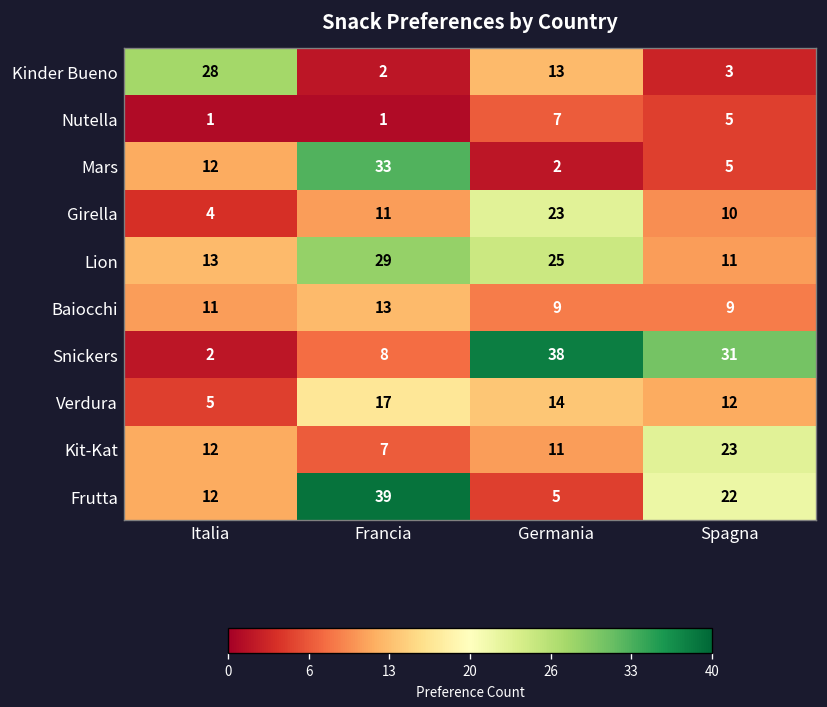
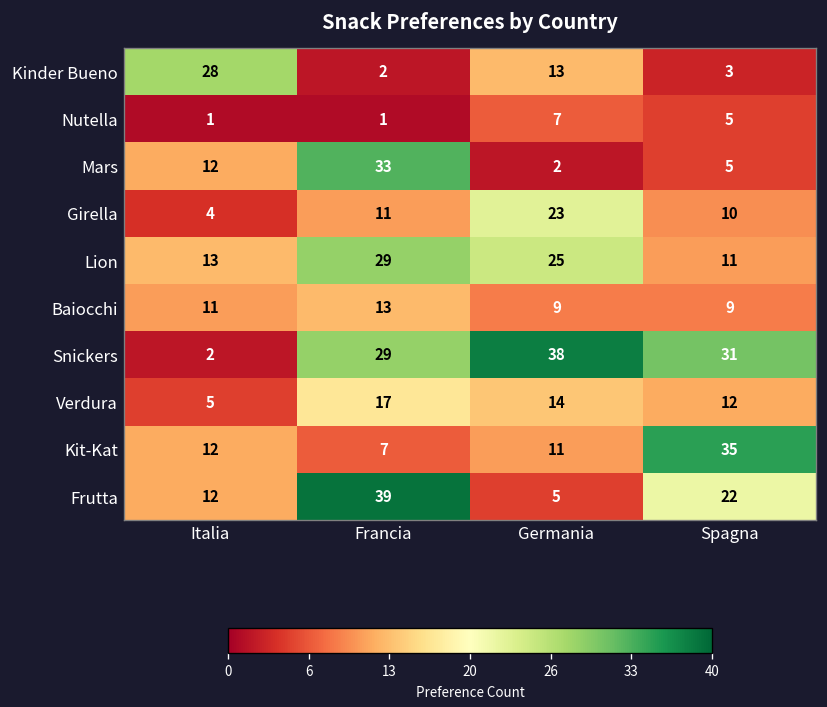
  {
    "Kinder Bueno": {
      "Italia": 28,
      "Francia": 2,
      "Germania": 13,
      "Spagna": 3
    },
    "Nutella": {
      "Italia": 1,
      "Francia": 1,
      "Germania": 7,
      "Spagna": 5
    },
    "Mars": {
      "Italia": 12,
      "Francia": 33,
      "Germania": 2,
      "Spagna": 5
    },
    "Girella": {
      "Italia": 4,
      "Francia": 11,
      "Germania": 23,
      "Spagna": 10
    },
    "Lion": {
      "Italia": 13,
      "Francia": 29,
      "Germania": 25,
      "Spagna": 11
    },
    "Baiocchi": {
      "Italia": 11,
      "Francia": 13,
      "Germania": 9,
      "Spagna": 9
    },
    "Snickers": {
      "Italia": 2,
-     "Francia": 8,
+     "Francia": 29,
      "Germania": 38,
      "Spagna": 31
    },
    "Verdura": {
      "Italia": 5,
      "Francia": 17,
      "Germania": 14,
      "Spagna": 12
    },
    "Kit-Kat": {
      "Italia": 12,
      "Francia": 7,
      "Germania": 11,
-     "Spagna": 23
+     "Spagna": 35
    },
    "Frutta": {
      "Italia": 12,
      "Francia": 39,
      "Germania": 5,
      "Spagna": 22
    }
  }
